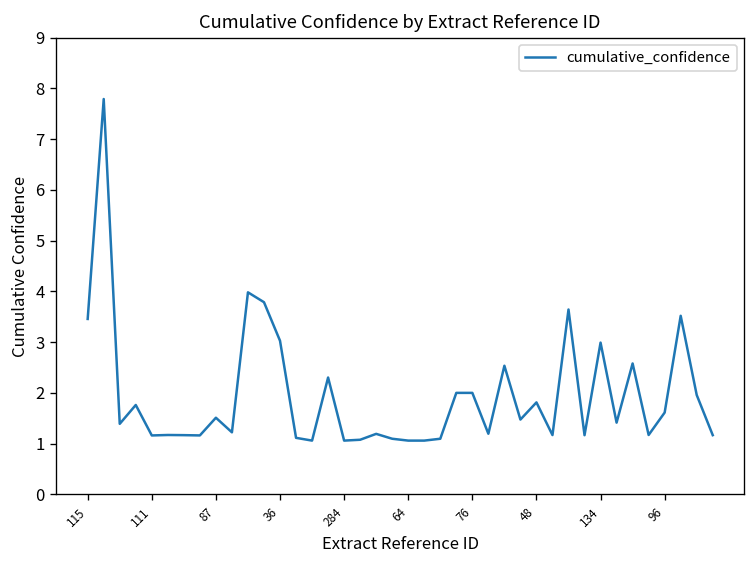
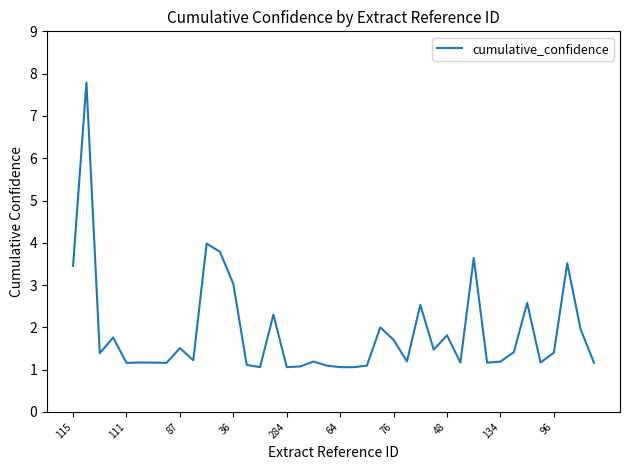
  {
    "115": 3.5,
    "111": 1.2,
    "87": 1.5,
    "36": 3.0,
    "284": 1.1,
    "64": 1.1,
-   "76": 2.0,
+   "76": 1.7,
    "48": 1.8,
-   "134": 3.0,
-   "96": 1.6
+   "134": 1.2,
+   "96": 1.4
  }
